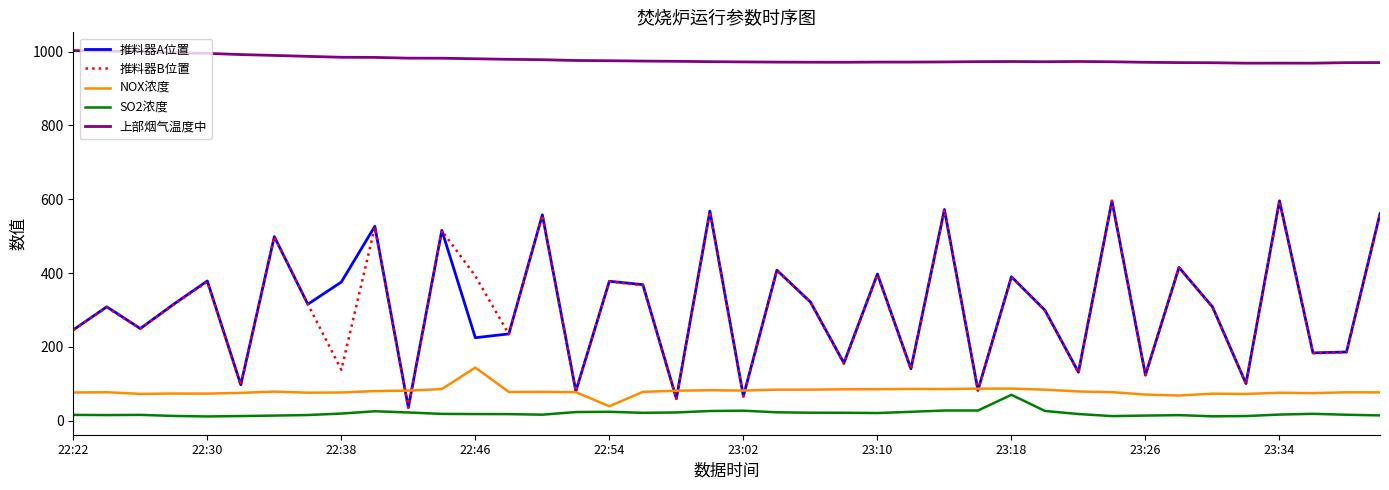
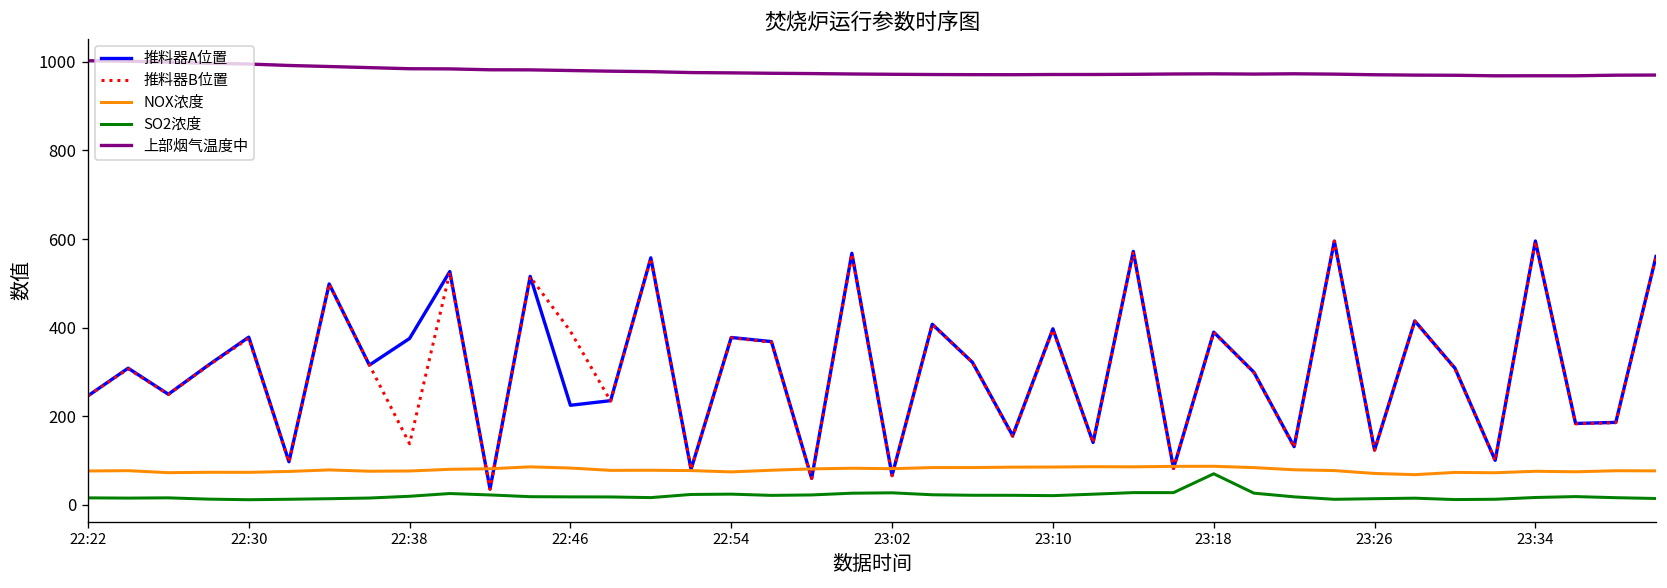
  {
    "推料器A位置": {
      "22:38": 380,
      "22:46": 220
    },
    "推料器B位置": {
      "22:38": 140,
      "22:46": 390
    },
    "NOX浓度": {
      "22:22": 80,
      "22:30": 70,
      "22:38": 80,
-     "22:46": 140,
-     "22:54": 40,
+     "22:46": 80,
+     "22:54": 70,
      "23:02": 80,
      "23:10": 90,
      "23:18": 90,
      "23:26": 70,
      "23:34": 80
    },
    "SO2浓度": {
      "22:22": 20,
      "22:30": 10,
      "22:38": 20,
      "22:46": 20,
      "22:54": 20,
      "23:02": 30,
      "23:10": 20,
      "23:18": 70,
      "23:26": 10,
      "23:34": 20
    },
    "上部烟气温度中": {
      "22:22": 1000,
      "22:38": 980,
      "22:46": 980,
      "22:54": 980,
      "23:02": 970,
      "23:10": 970,
      "23:18": 970,
      "23:26": 970,
      "23:34": 970
    }
  }
